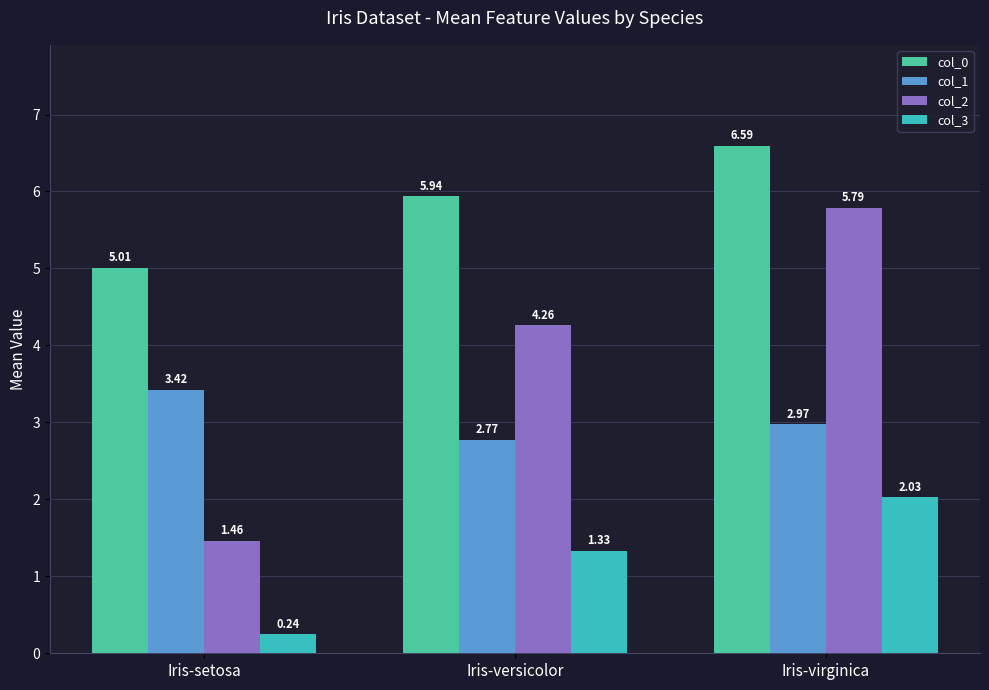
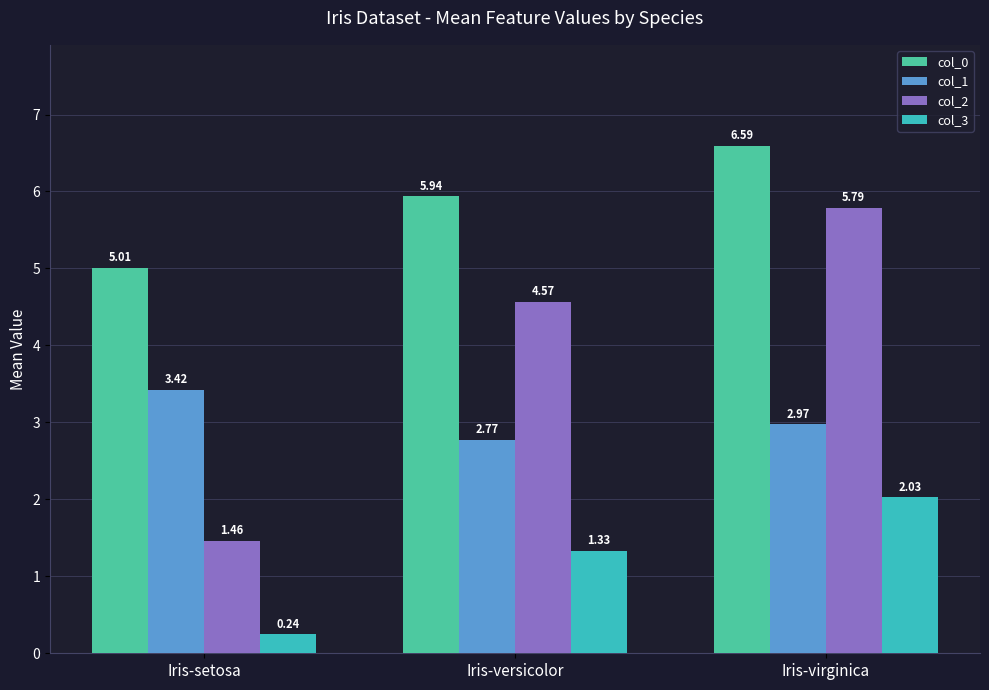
  {
    "col_2": {
      "Iris-setosa": 1.46,
-     "Iris-versicolor": 4.26,
+     "Iris-versicolor": 4.57,
      "Iris-virginica": 5.79
    }
  }
